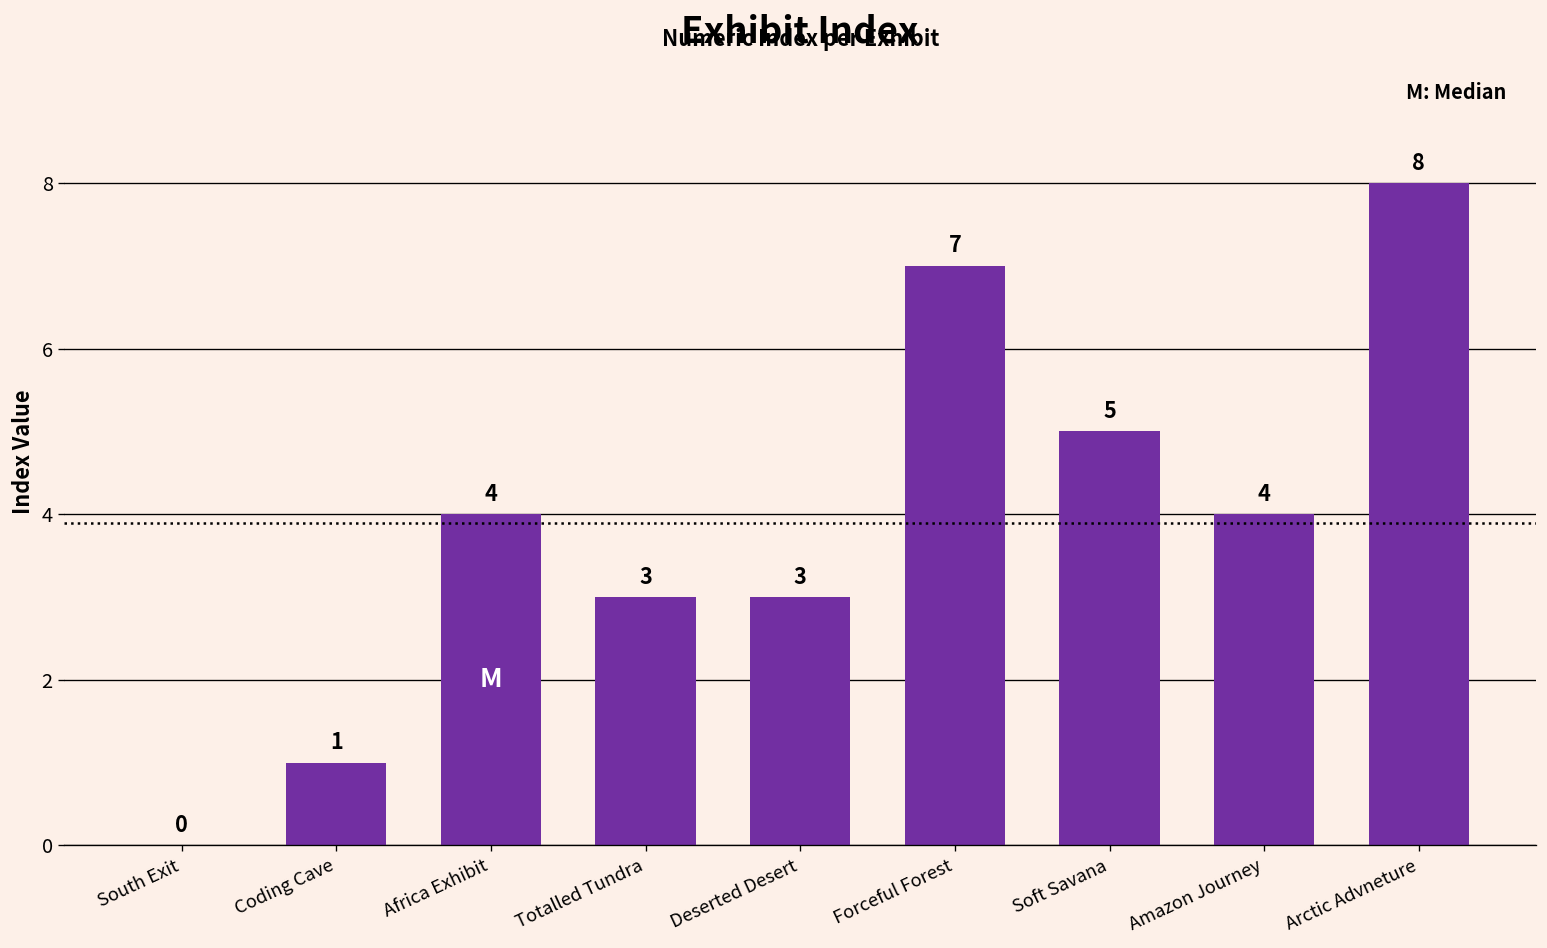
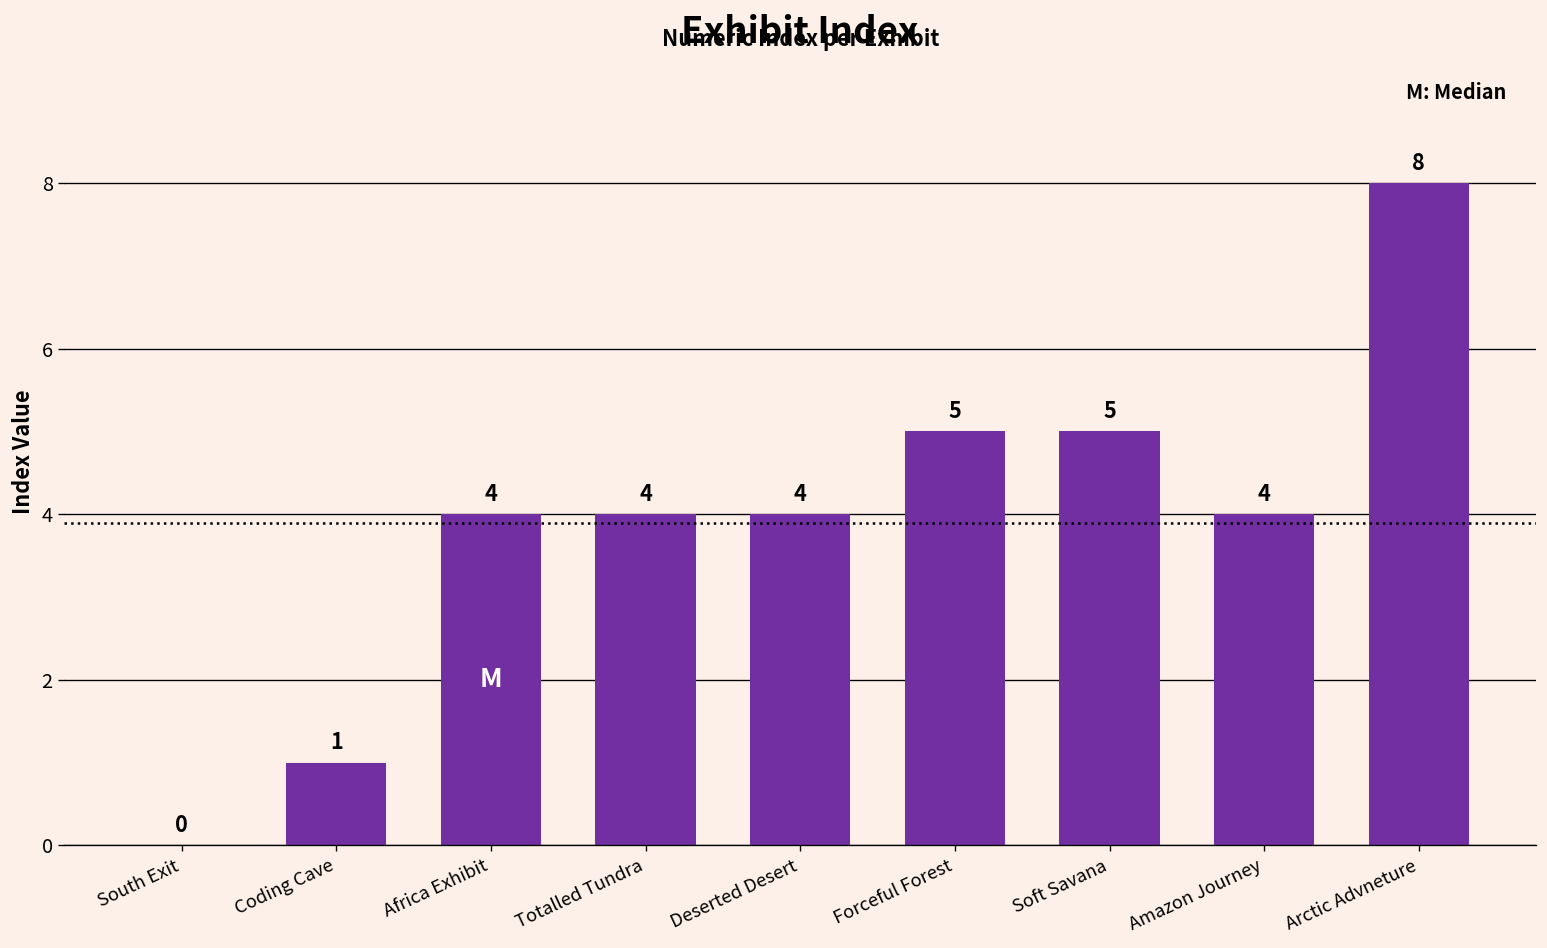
  {
    "South Exit": 0,
    "Coding Cave": 1,
    "Africa Exhibit": 4,
-   "Totalled Tundra": 3,
-   "Deserted Desert": 3,
-   "Forceful Forest": 7,
+   "Totalled Tundra": 4,
+   "Deserted Desert": 4,
+   "Forceful Forest": 5,
    "Soft Savana": 5,
    "Amazon Journey": 4,
    "Arctic Advneture": 8
  }
